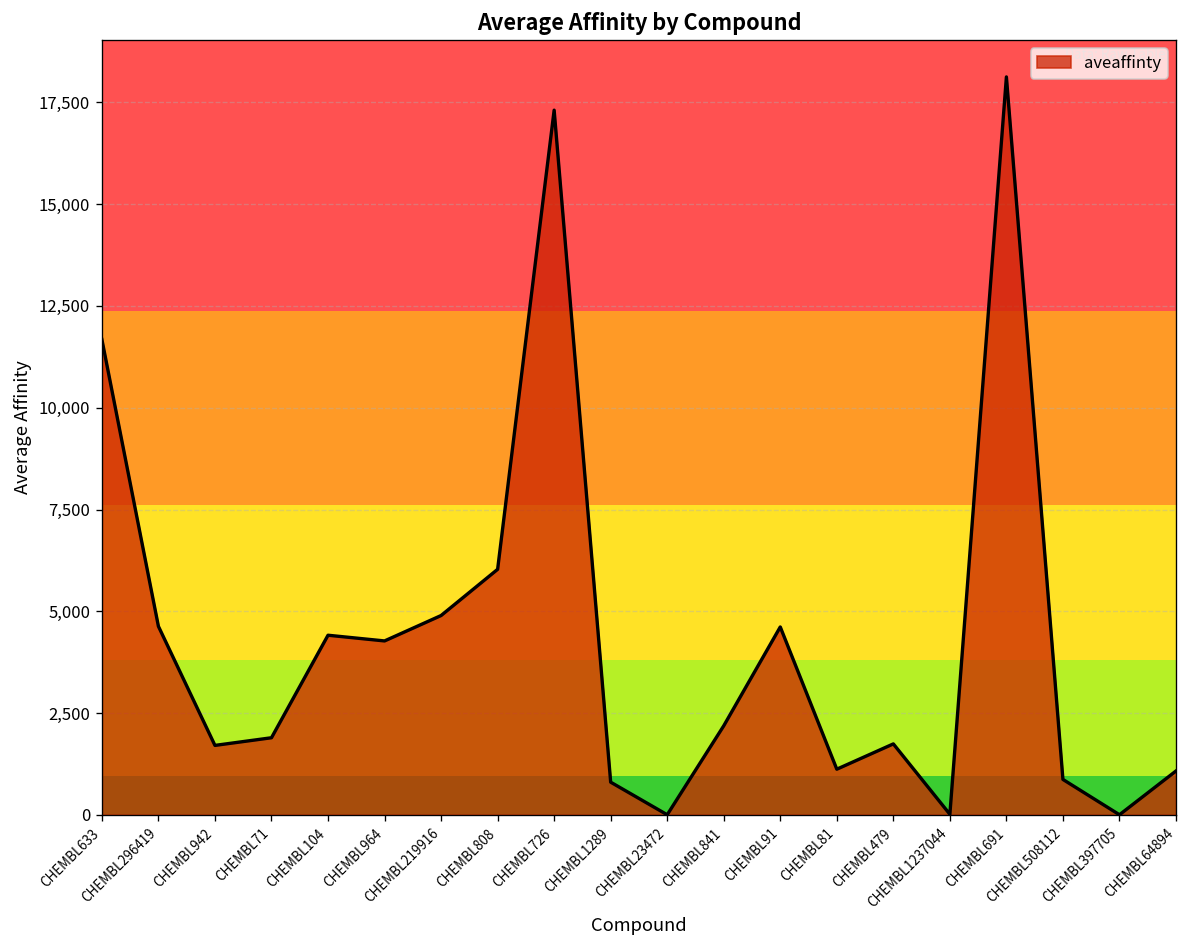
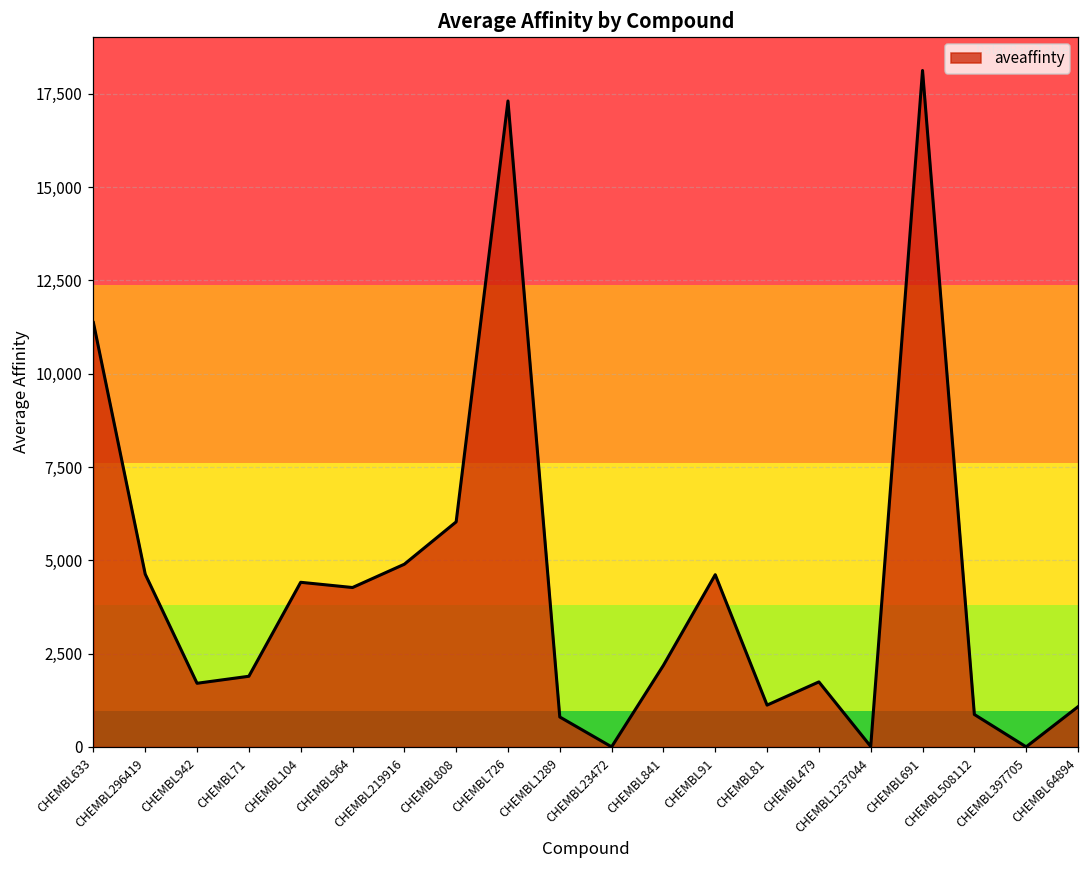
  {
-   "CHEMBL633": "11,700",
+   "CHEMBL633": "11,400",
    "CHEMBL296419": "4,600",
    "CHEMBL942": "1,700",
    "CHEMBL71": "1,900",
    "CHEMBL104": "4,400",
    "CHEMBL964": "4,300",
    "CHEMBL219916": "4,900",
    "CHEMBL808": "6,000",
    "CHEMBL726": "17,300",
    "CHEMBL1289": "800",
    "CHEMBL23472": "0",
    "CHEMBL841": "2,200",
    "CHEMBL91": "4,600",
    "CHEMBL81": "1,100",
    "CHEMBL479": "1,700",
    "CHEMBL1237044": "0",
    "CHEMBL691": "18,100",
    "CHEMBL508112": "900",
    "CHEMBL397705": "0",
    "CHEMBL64894": "1,100"
  }
